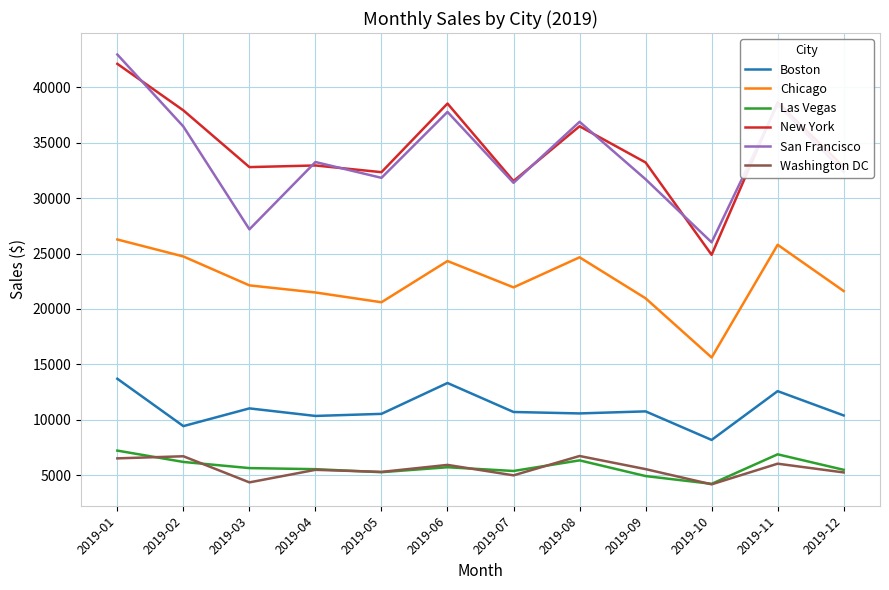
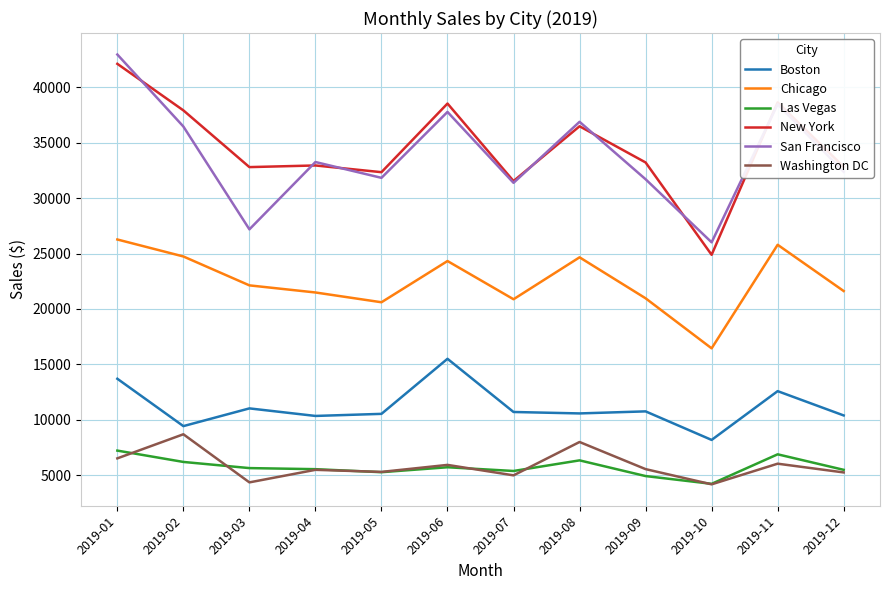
  {
    "Boston": {
      "2019-01": 13700,
      "2019-02": 9400,
      "2019-03": 11000,
      "2019-04": 10300,
      "2019-05": 10500,
-     "2019-06": 13300,
+     "2019-06": 15500,
      "2019-07": 10700,
      "2019-08": 10600,
      "2019-09": 10800,
      "2019-10": 8200,
      "2019-11": 12600,
      "2019-12": 10400
    },
    "Chicago": {
      "2019-01": 26300,
      "2019-02": 24700,
      "2019-03": 22100,
      "2019-04": 21500,
      "2019-05": 20600,
      "2019-06": 24300,
-     "2019-07": 21900,
+     "2019-07": 20900,
      "2019-08": 24700,
      "2019-09": 21000,
-     "2019-10": 15600,
+     "2019-10": 16400,
      "2019-11": 25800,
      "2019-12": 21600
    },
    "Las Vegas": {
      "2019-01": 7200,
      "2019-02": 6200,
      "2019-03": 5600,
      "2019-07": 5400,
      "2019-08": 6300,
      "2019-09": 4900,
      "2019-11": 6900,
      "2019-12": 5500
    },
    "New York": {
      "2019-01": 42100,
      "2019-02": 37900,
      "2019-03": 32800,
      "2019-04": 33000,
      "2019-05": 32300,
      "2019-06": 38500,
      "2019-08": 36500,
      "2019-09": 33200,
      "2019-10": 24900
    },
    "San Francisco": {
      "2019-01": 43000,
      "2019-02": 36500,
      "2019-03": 27200,
      "2019-04": 33300,
      "2019-05": 31800,
      "2019-06": 37800,
      "2019-08": 36900,
      "2019-09": 31700,
      "2019-10": 26000
    },
    "Washington DC": {
      "2019-01": 6500,
-     "2019-02": 6700,
+     "2019-02": 8700,
      "2019-03": 4300,
      "2019-07": 5000,
-     "2019-08": 6700,
+     "2019-08": 8000,
      "2019-09": 5500,
      "2019-11": 6000,
      "2019-12": 5200
    }
  }
